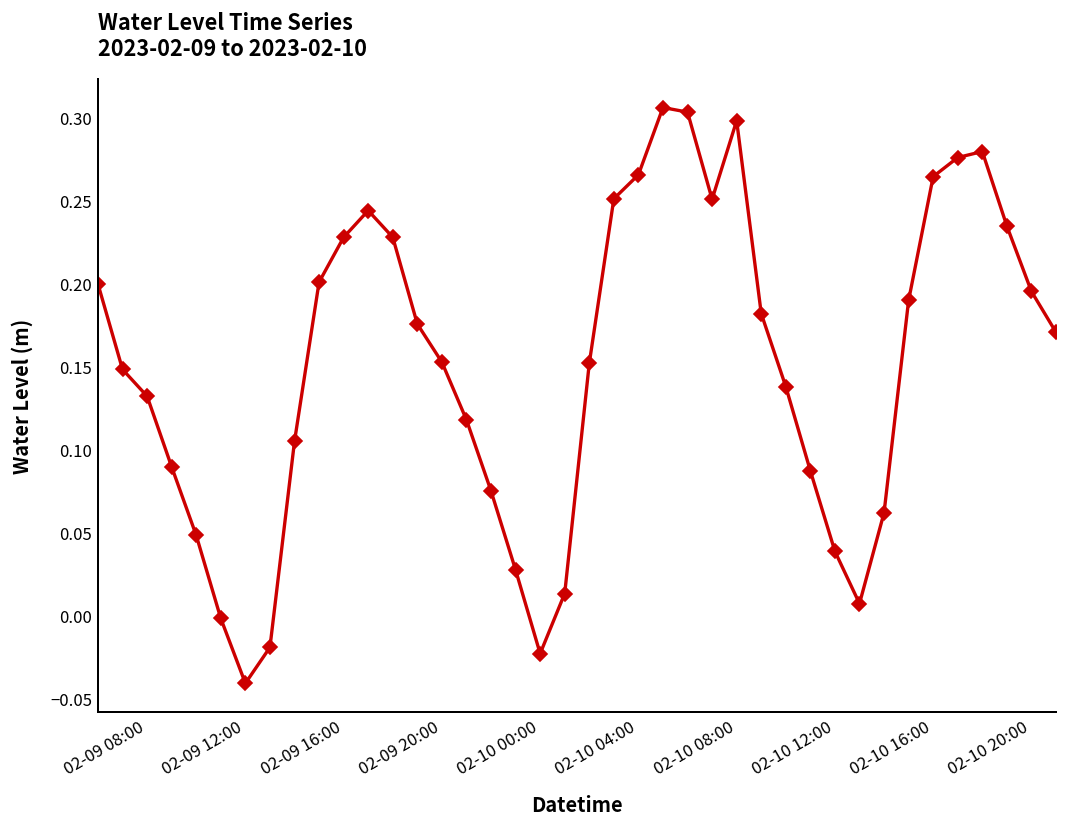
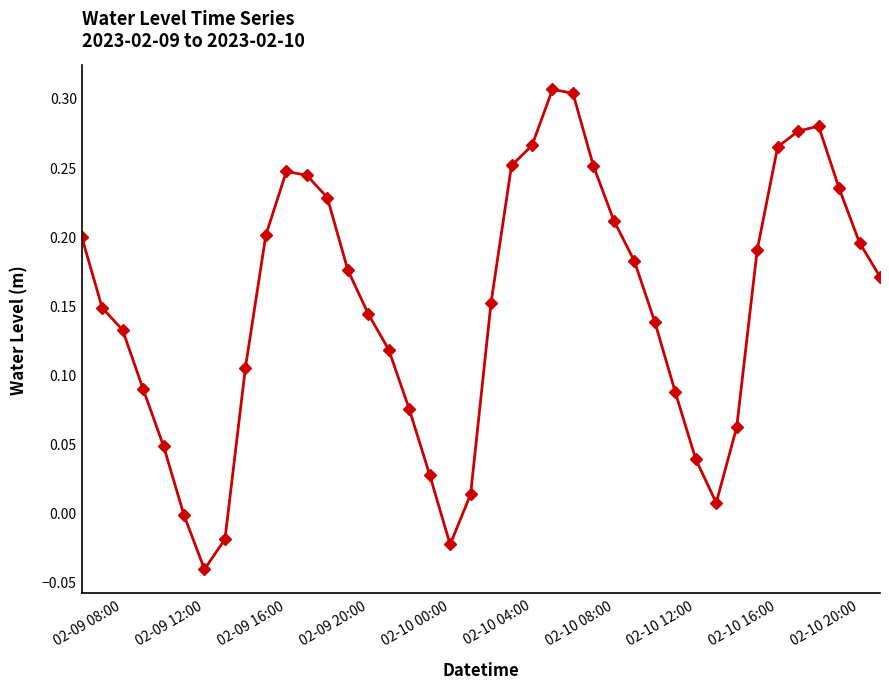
  {
    "02-09 08:00": 0.132,
    "02-09 12:00": -0.041,
-   "02-09 16:00": 0.228,
-   "02-09 20:00": 0.153,
+   "02-09 16:00": 0.247,
+   "02-09 20:00": 0.144,
    "02-10 00:00": -0.023,
    "02-10 04:00": 0.266,
-   "02-10 08:00": 0.298,
+   "02-10 08:00": 0.211,
    "02-10 12:00": 0.039,
    "02-10 16:00": 0.265,
    "02-10 20:00": 0.195
  }
